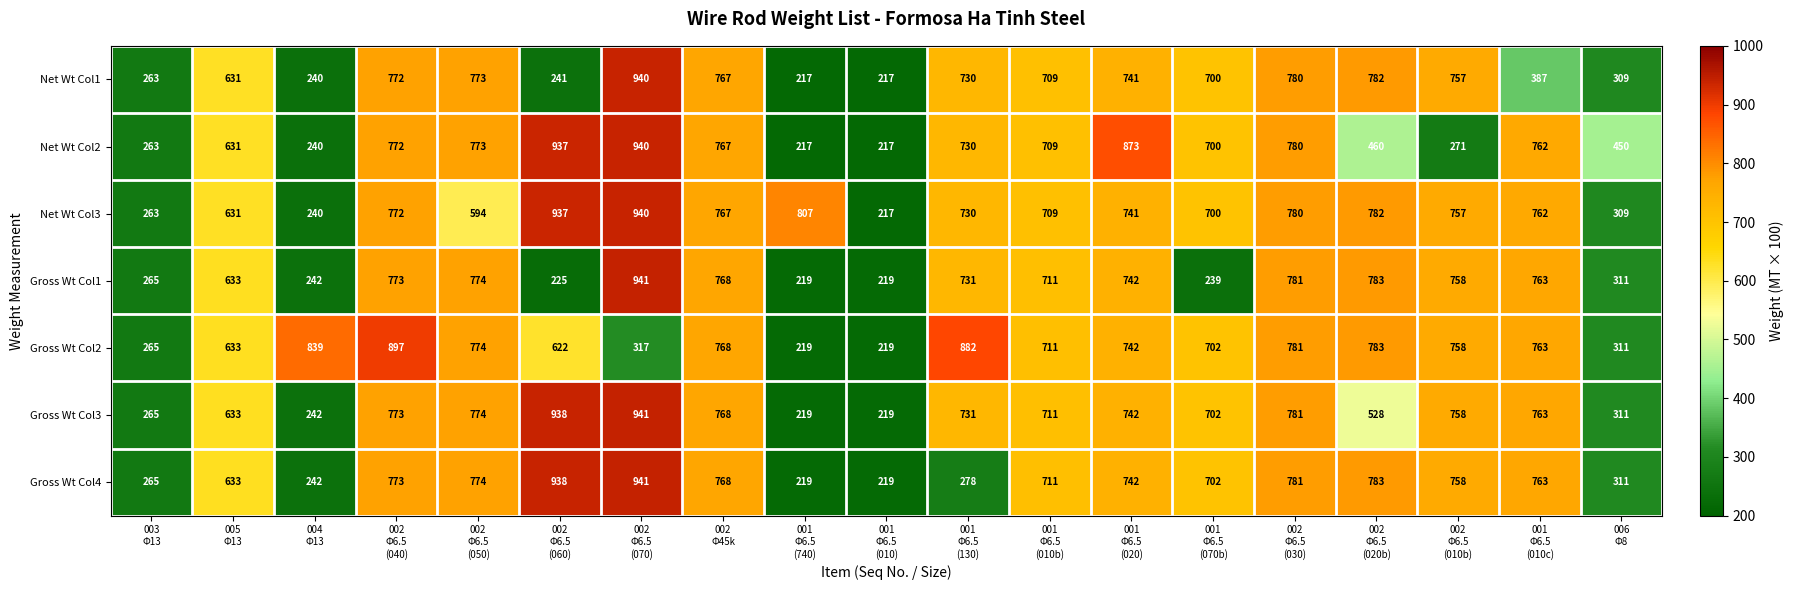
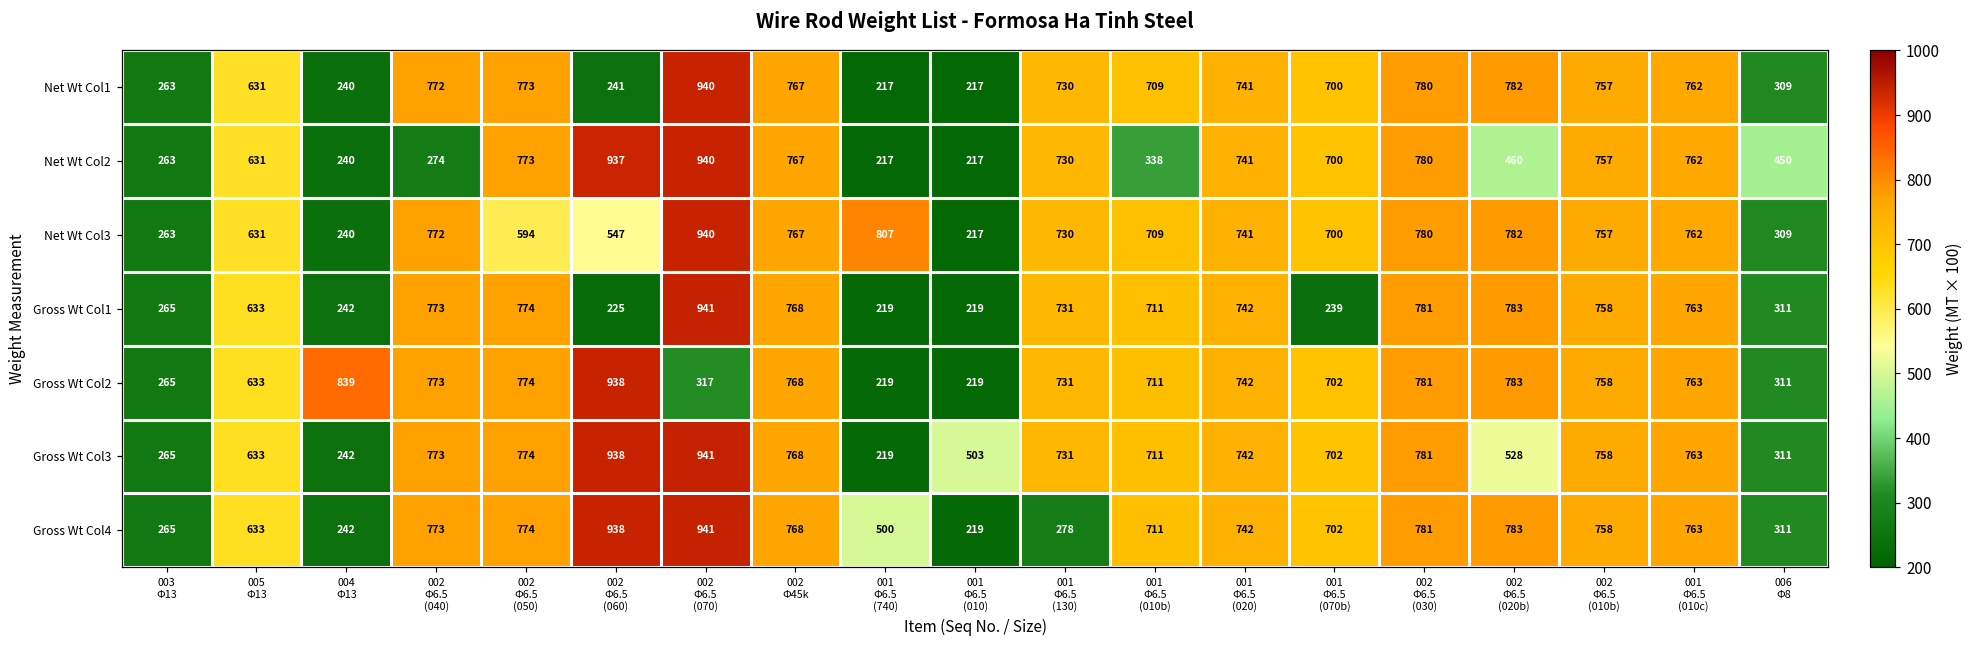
  {
    "Net Wt Col1": {
      "003 Φ13": 263,
      "005 Φ13": 631,
      "004 Φ13": 240,
      "002 Φ6.5 (040)": 772,
      "002 Φ6.5 (050)": 773,
      "002 Φ6.5 (060)": 241,
      "002 Φ6.5 (070)": 940,
      "002 Φ45k": 767,
      "001 Φ6.5 (740)": 217,
      "001 Φ6.5 (010)": 217,
      "001 Φ6.5 (130)": 730,
      "001 Φ6.5 (010b)": 709,
      "001 Φ6.5 (020)": 741,
      "001 Φ6.5 (070b)": 700,
      "002 Φ6.5 (030)": 780,
      "002 Φ6.5 (020b)": 782,
      "002 Φ6.5 (010b)": 757,
-     "001 Φ6.5 (010c)": 387,
+     "001 Φ6.5 (010c)": 762,
      "006 Φ8": 309
    },
    "Net Wt Col2": {
      "003 Φ13": 263,
      "005 Φ13": 631,
      "004 Φ13": 240,
-     "002 Φ6.5 (040)": 772,
+     "002 Φ6.5 (040)": 274,
      "002 Φ6.5 (050)": 773,
      "002 Φ6.5 (060)": 937,
      "002 Φ6.5 (070)": 940,
      "002 Φ45k": 767,
      "001 Φ6.5 (740)": 217,
      "001 Φ6.5 (010)": 217,
      "001 Φ6.5 (130)": 730,
-     "001 Φ6.5 (010b)": 709,
-     "001 Φ6.5 (020)": 873,
+     "001 Φ6.5 (010b)": 338,
+     "001 Φ6.5 (020)": 741,
      "001 Φ6.5 (070b)": 700,
      "002 Φ6.5 (030)": 780,
      "002 Φ6.5 (020b)": 460,
-     "002 Φ6.5 (010b)": 271,
+     "002 Φ6.5 (010b)": 757,
      "001 Φ6.5 (010c)": 762,
      "006 Φ8": 450
    },
    "Net Wt Col3": {
      "003 Φ13": 263,
      "005 Φ13": 631,
      "004 Φ13": 240,
      "002 Φ6.5 (040)": 772,
      "002 Φ6.5 (050)": 594,
-     "002 Φ6.5 (060)": 937,
+     "002 Φ6.5 (060)": 547,
      "002 Φ6.5 (070)": 940,
      "002 Φ45k": 767,
      "001 Φ6.5 (740)": 807,
      "001 Φ6.5 (010)": 217,
      "001 Φ6.5 (130)": 730,
      "001 Φ6.5 (010b)": 709,
      "001 Φ6.5 (020)": 741,
      "001 Φ6.5 (070b)": 700,
      "002 Φ6.5 (030)": 780,
      "002 Φ6.5 (020b)": 782,
      "002 Φ6.5 (010b)": 757,
      "001 Φ6.5 (010c)": 762,
      "006 Φ8": 309
    },
    "Gross Wt Col1": {
      "003 Φ13": 265,
      "005 Φ13": 633,
      "004 Φ13": 242,
      "002 Φ6.5 (040)": 773,
      "002 Φ6.5 (050)": 774,
      "002 Φ6.5 (060)": 225,
      "002 Φ6.5 (070)": 941,
      "002 Φ45k": 768,
      "001 Φ6.5 (740)": 219,
      "001 Φ6.5 (010)": 219,
      "001 Φ6.5 (130)": 731,
      "001 Φ6.5 (010b)": 711,
      "001 Φ6.5 (020)": 742,
      "001 Φ6.5 (070b)": 239,
      "002 Φ6.5 (030)": 781,
      "002 Φ6.5 (020b)": 783,
      "002 Φ6.5 (010b)": 758,
      "001 Φ6.5 (010c)": 763,
      "006 Φ8": 311
    },
    "Gross Wt Col2": {
      "003 Φ13": 265,
      "005 Φ13": 633,
      "004 Φ13": 839,
-     "002 Φ6.5 (040)": 897,
+     "002 Φ6.5 (040)": 773,
      "002 Φ6.5 (050)": 774,
-     "002 Φ6.5 (060)": 622,
+     "002 Φ6.5 (060)": 938,
      "002 Φ6.5 (070)": 317,
      "002 Φ45k": 768,
      "001 Φ6.5 (740)": 219,
      "001 Φ6.5 (010)": 219,
-     "001 Φ6.5 (130)": 882,
+     "001 Φ6.5 (130)": 731,
      "001 Φ6.5 (010b)": 711,
      "001 Φ6.5 (020)": 742,
      "001 Φ6.5 (070b)": 702,
      "002 Φ6.5 (030)": 781,
      "002 Φ6.5 (020b)": 783,
      "002 Φ6.5 (010b)": 758,
      "001 Φ6.5 (010c)": 763,
      "006 Φ8": 311
    },
    "Gross Wt Col3": {
      "003 Φ13": 265,
      "005 Φ13": 633,
      "004 Φ13": 242,
      "002 Φ6.5 (040)": 773,
      "002 Φ6.5 (050)": 774,
      "002 Φ6.5 (060)": 938,
      "002 Φ6.5 (070)": 941,
      "002 Φ45k": 768,
      "001 Φ6.5 (740)": 219,
-     "001 Φ6.5 (010)": 219,
+     "001 Φ6.5 (010)": 503,
      "001 Φ6.5 (130)": 731,
      "001 Φ6.5 (010b)": 711,
      "001 Φ6.5 (020)": 742,
      "001 Φ6.5 (070b)": 702,
      "002 Φ6.5 (030)": 781,
      "002 Φ6.5 (020b)": 528,
      "002 Φ6.5 (010b)": 758,
      "001 Φ6.5 (010c)": 763,
      "006 Φ8": 311
    },
    "Gross Wt Col4": {
      "003 Φ13": 265,
      "005 Φ13": 633,
      "004 Φ13": 242,
      "002 Φ6.5 (040)": 773,
      "002 Φ6.5 (050)": 774,
      "002 Φ6.5 (060)": 938,
      "002 Φ6.5 (070)": 941,
      "002 Φ45k": 768,
-     "001 Φ6.5 (740)": 219,
+     "001 Φ6.5 (740)": 500,
      "001 Φ6.5 (010)": 219,
      "001 Φ6.5 (130)": 278,
      "001 Φ6.5 (010b)": 711,
      "001 Φ6.5 (020)": 742,
      "001 Φ6.5 (070b)": 702,
      "002 Φ6.5 (030)": 781,
      "002 Φ6.5 (020b)": 783,
      "002 Φ6.5 (010b)": 758,
      "001 Φ6.5 (010c)": 763,
      "006 Φ8": 311
    }
  }
